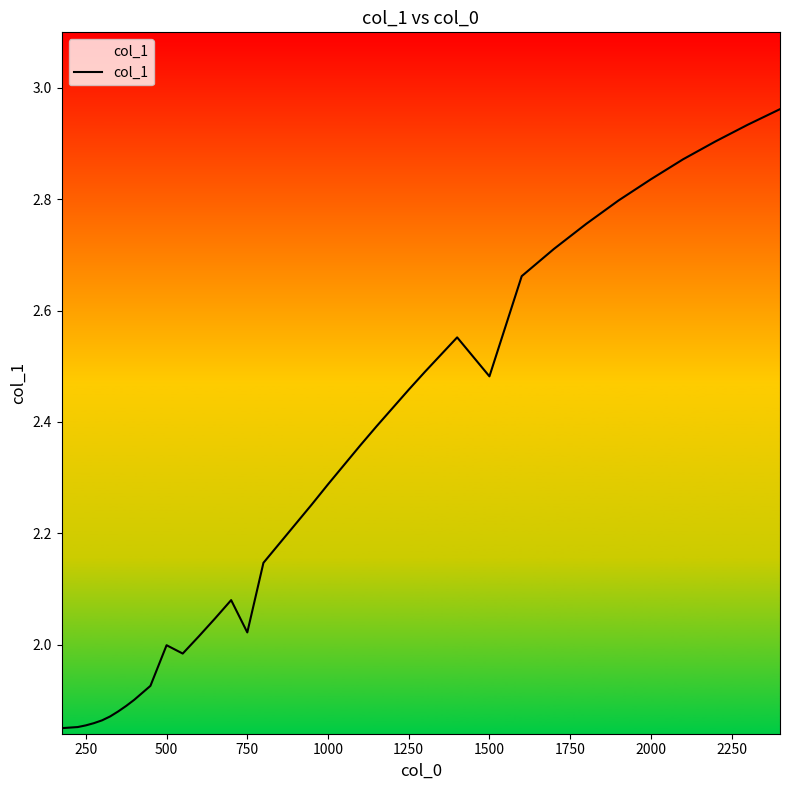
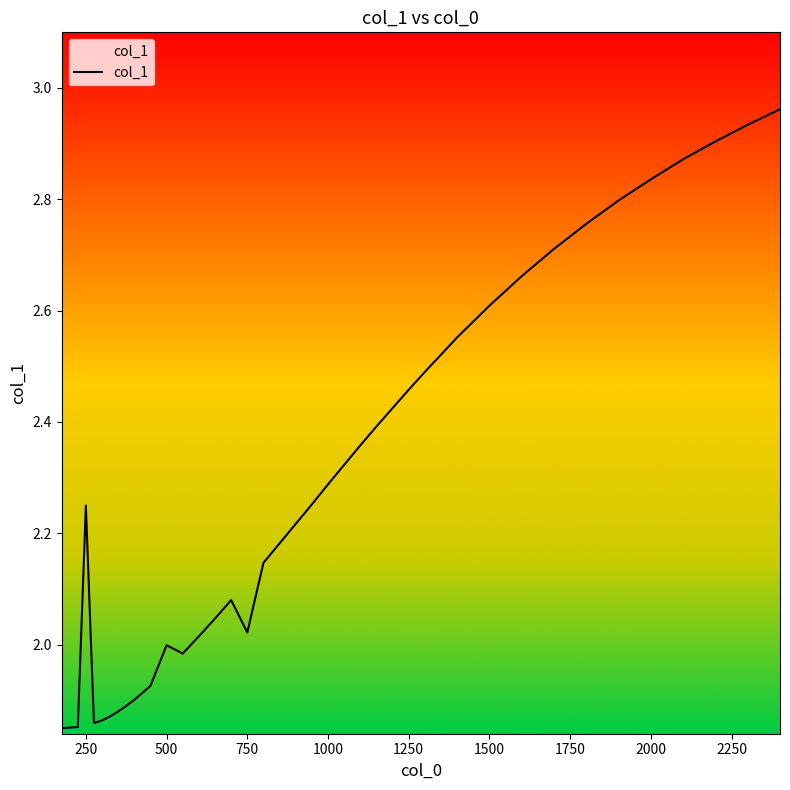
  {
-   "250": 1.86,
+   "250": 2.25,
    "500": 2.00,
    "750": 2.02,
    "1000": 2.29,
    "1250": 2.46,
-   "1500": 2.48,
+   "1500": 2.61,
    "2000": 2.84
  }
